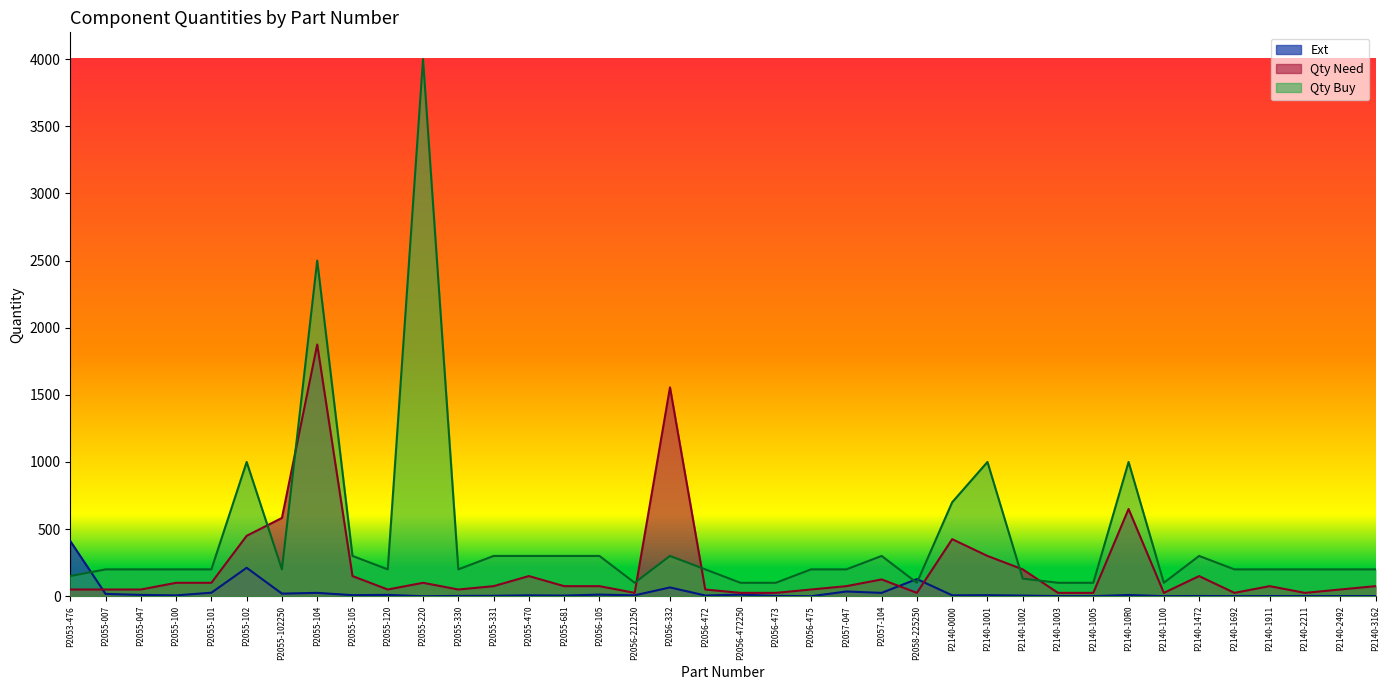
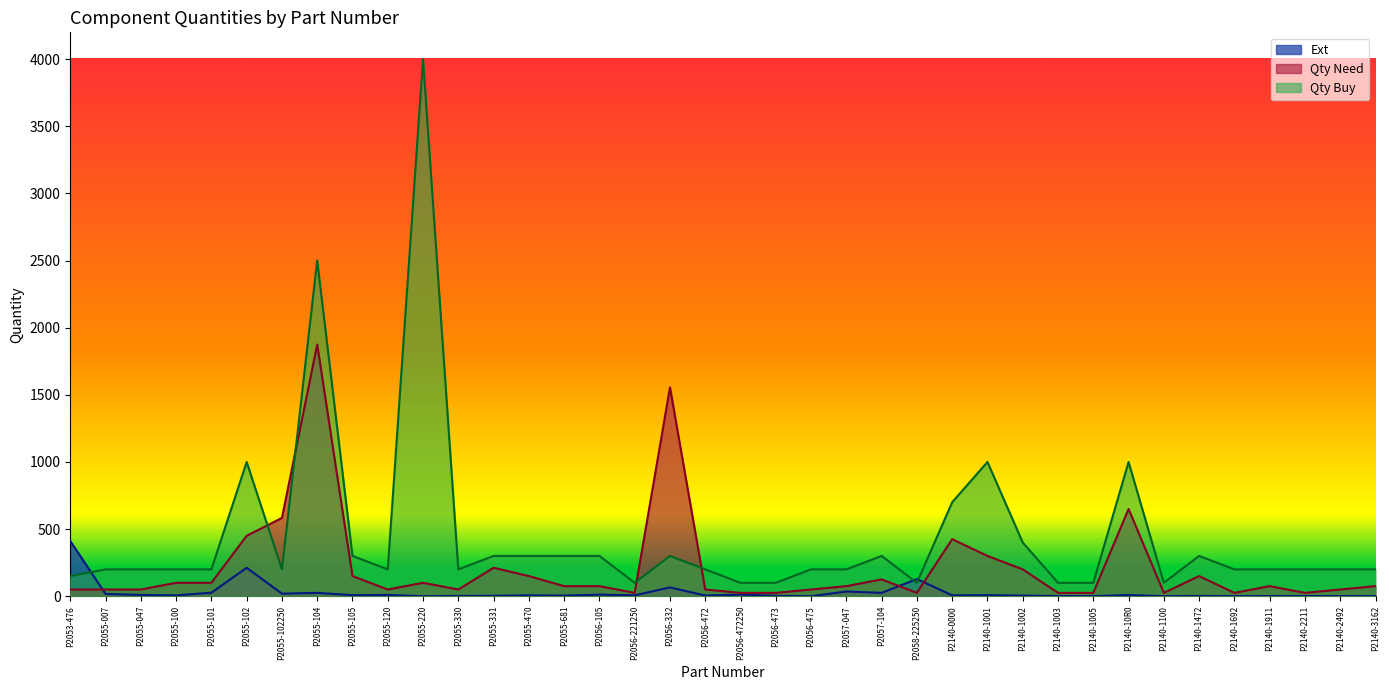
  {
    "Ext": {
      "P2053-476": 410,
      "P2055-007": 20,
      "P2055-047": 10,
      "P2055-100": 10,
      "P2055-101": 30,
      "P2055-102": 210,
      "P2055-102250": 20,
      "P2055-104": 30,
      "P2055-105": 10,
      "P2055-120": 10,
      "P2055-220": 0,
      "P2055-330": 0,
      "P2055-331": 0,
      "P2055-470": 10,
      "P2055-681": 0,
      "P2056-105": 10,
      "P2056-332": 70,
      "P2056-472": 10,
      "P2056-473": 0,
      "P2056-475": 0,
      "P2057-047": 40,
      "P2057-104": 20,
      "P2058-225250": 130,
      "P2140-0000": 10,
      "P2140-1001": 10,
      "P2140-1002": 0,
      "P2140-1003": 0,
      "P2140-1005": 0,
      "P2140-10R0": 10,
      "P2140-1100": 0,
      "P2140-1472": 0,
      "P2140-1692": 0,
      "P2140-1911": 0,
      "P2140-2211": 0,
      "P2140-2492": 0,
      "P2140-3162": 0
    },
    "Qty Need": {
      "P2053-476": 50,
      "P2055-007": 50,
      "P2055-047": 50,
      "P2055-100": 100,
      "P2055-101": 100,
      "P2055-102": 450,
      "P2055-102250": 580,
      "P2055-104": 1880,
      "P2055-105": 150,
      "P2055-120": 50,
      "P2055-220": 100,
      "P2055-330": 50,
-     "P2055-331": 80,
+     "P2055-331": 210,
      "P2055-470": 150,
      "P2055-681": 80,
      "P2056-105": 80,
      "P2056-332": 1560,
      "P2056-472": 50,
      "P2056-473": 30,
      "P2056-475": 50,
      "P2057-047": 80,
      "P2057-104": 130,
      "P2058-225250": 30,
      "P2140-0000": 430,
      "P2140-1001": 300,
      "P2140-1002": 200,
      "P2140-1003": 30,
      "P2140-1005": 30,
      "P2140-10R0": 650,
      "P2140-1100": 30,
      "P2140-1472": 150,
      "P2140-1692": 30,
      "P2140-1911": 80,
      "P2140-2211": 30,
      "P2140-2492": 50,
      "P2140-3162": 80
    },
    "Qty Buy": {
      "P2053-476": 150,
      "P2055-007": 200,
      "P2055-047": 200,
      "P2055-100": 200,
      "P2055-101": 200,
      "P2055-102": 1000,
      "P2055-102250": 200,
      "P2055-104": 2500,
      "P2055-105": 300,
      "P2055-120": 200,
      "P2055-220": 4000,
      "P2055-330": 200,
      "P2055-331": 300,
      "P2055-470": 300,
      "P2055-681": 300,
      "P2056-105": 300,
      "P2056-221250": 100,
      "P2056-332": 300,
      "P2056-472": 200,
      "P2056-472250": 100,
      "P2056-473": 100,
      "P2056-475": 200,
      "P2057-047": 200,
      "P2057-104": 300,
      "P2058-225250": 100,
      "P2140-0000": 700,
      "P2140-1001": 1000,
-     "P2140-1002": 130,
+     "P2140-1002": 400,
      "P2140-1003": 100,
      "P2140-1005": 100,
      "P2140-10R0": 1000,
      "P2140-1100": 100,
      "P2140-1472": 300,
      "P2140-1692": 200,
      "P2140-1911": 200,
      "P2140-2211": 200,
      "P2140-2492": 200,
      "P2140-3162": 200
    }
  }
